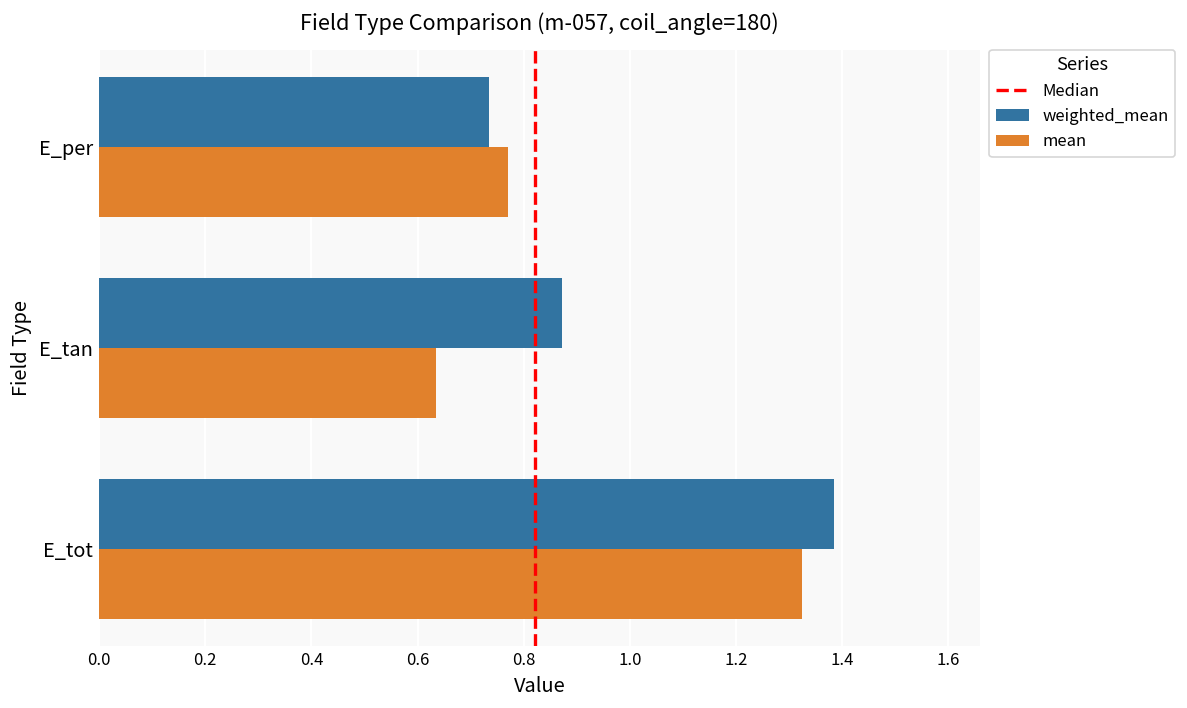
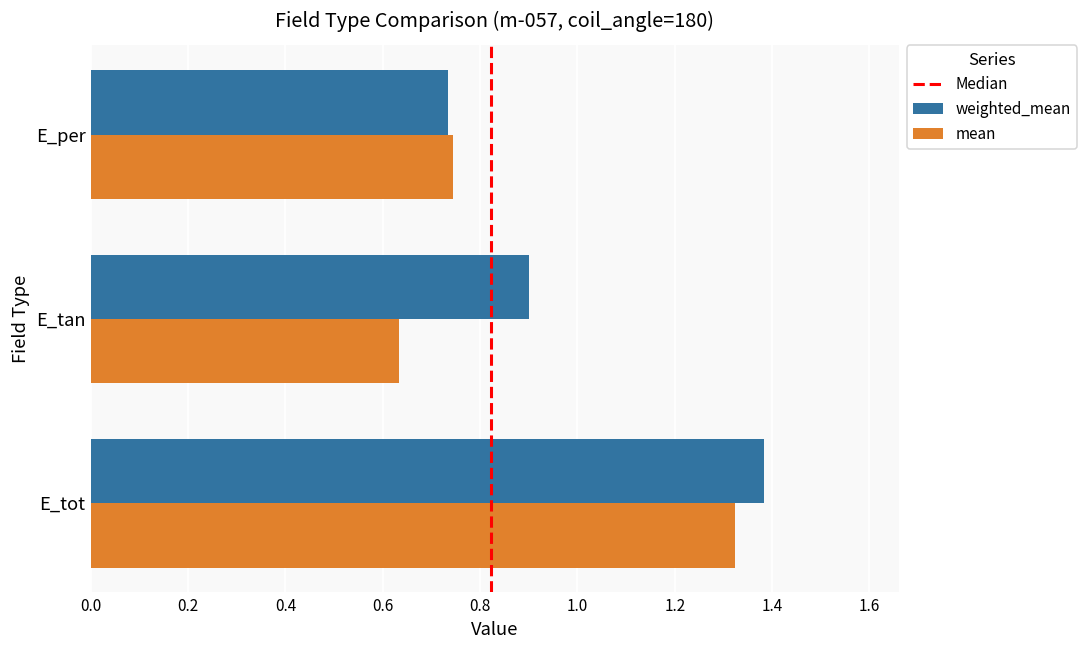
  {
    "weighted_mean": {
      "E_per": 0.73,
-     "E_tan": 0.87,
+     "E_tan": 0.90,
      "E_tot": 1.38
    },
    "mean": {
-     "E_per": 0.77,
+     "E_per": 0.74,
      "E_tan": 0.63,
      "E_tot": 1.32
    }
  }
